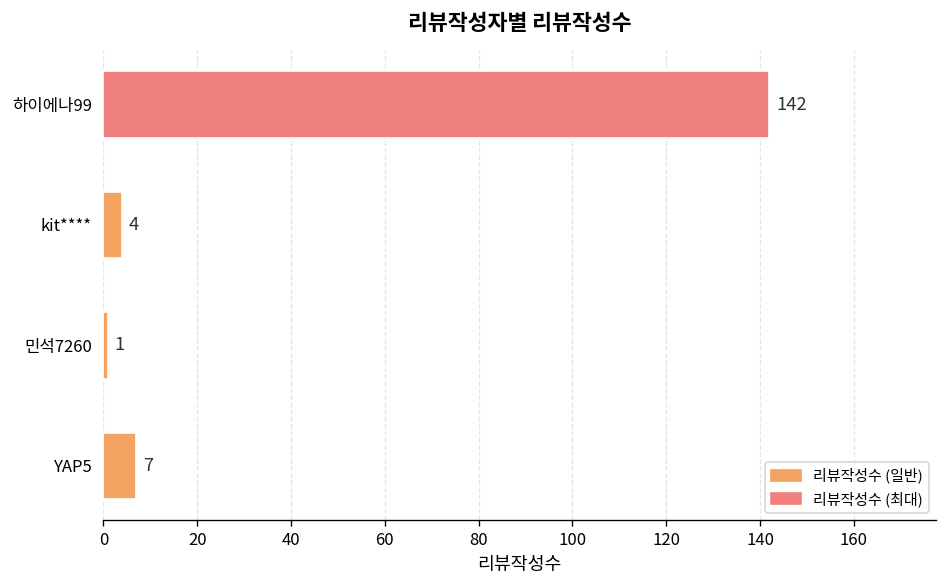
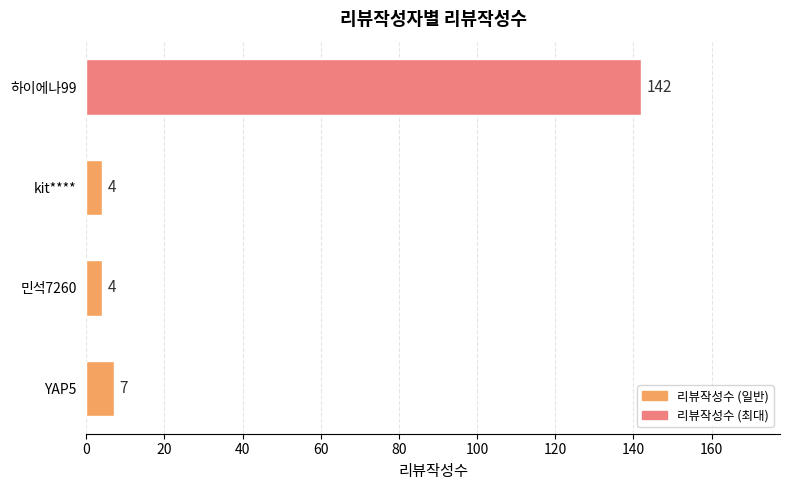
  {
    "하이에나99": 142,
    "kit****": 4,
-   "민석7260": 1,
+   "민석7260": 4,
    "YAP5": 7
  }
